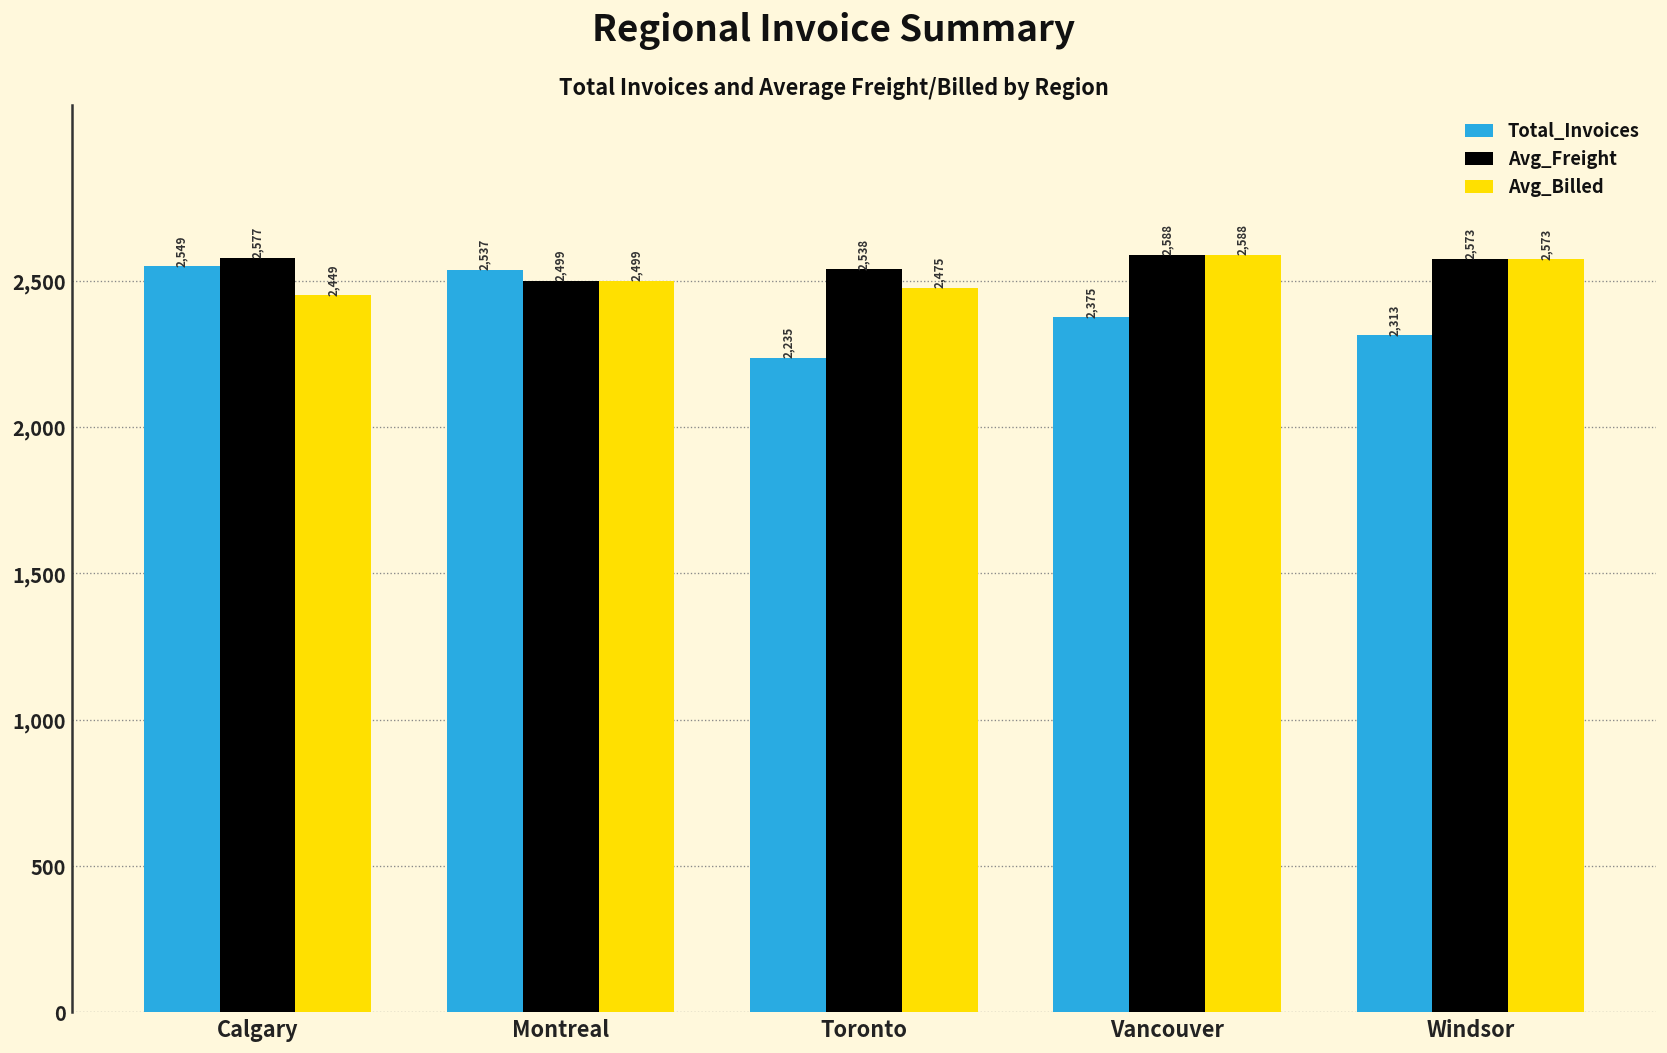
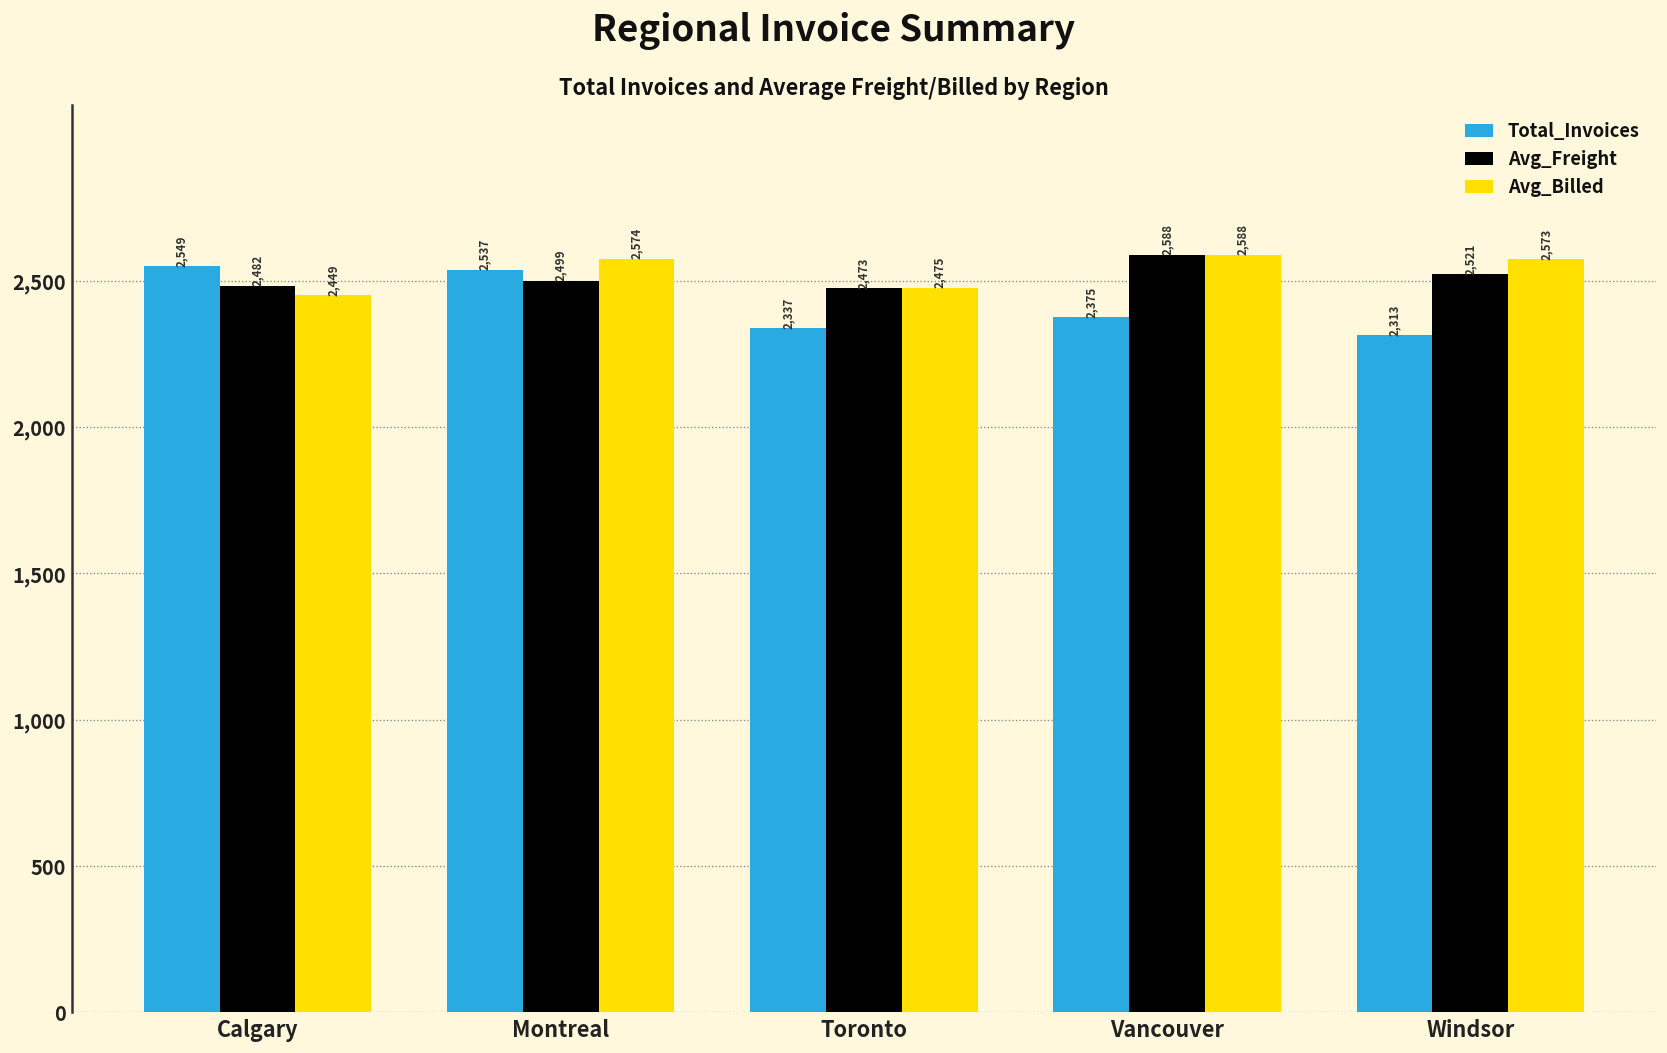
  {
    "Total_Invoices": {
      "Calgary": "2,549",
      "Montreal": "2,537",
-     "Toronto": "2,235",
+     "Toronto": "2,337",
      "Vancouver": "2,375",
      "Windsor": "2,313"
    },
    "Avg_Freight": {
-     "Calgary": "2,577",
+     "Calgary": "2,482",
      "Montreal": "2,499",
-     "Toronto": "2,538",
+     "Toronto": "2,473",
      "Vancouver": "2,588",
-     "Windsor": "2,573"
+     "Windsor": "2,521"
    },
    "Avg_Billed": {
      "Calgary": "2,449",
-     "Montreal": "2,499",
+     "Montreal": "2,574",
      "Toronto": "2,475",
      "Vancouver": "2,588",
      "Windsor": "2,573"
    }
  }
